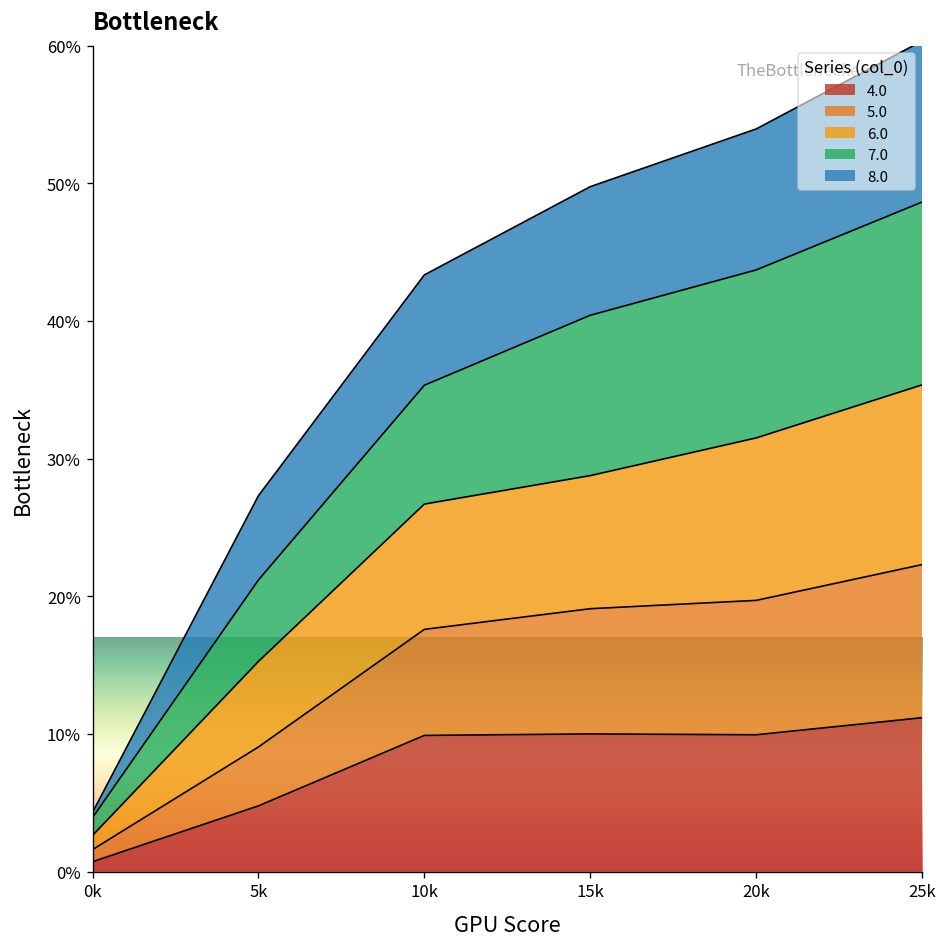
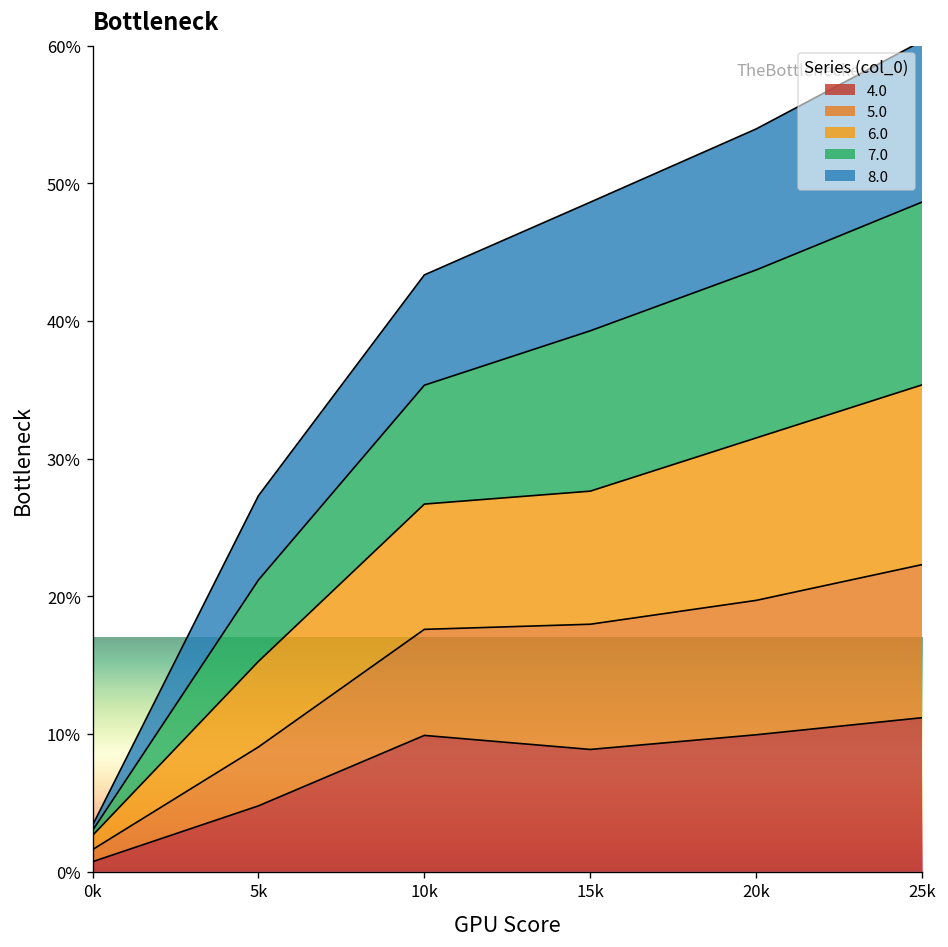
  {
    "4.0": {
      "0k": "0.7%",
      "5k": "4.8%",
      "10k": "9.9%",
-     "15k": "10.0%",
+     "15k": "8.9%",
      "20k": "9.9%",
      "25k": "11.2%"
    },
    "7.0": {
-     "0k": "1.3%",
+     "0k": "0.4%",
      "5k": "5.9%",
      "10k": "8.6%",
      "15k": "11.6%",
      "20k": "12.2%",
      "25k": "13.3%"
    },
    "8.0": {
      "0k": "0.4%",
      "5k": "6.1%",
      "10k": "8.0%",
      "15k": "9.3%",
      "20k": "10.2%"
    }
  }
